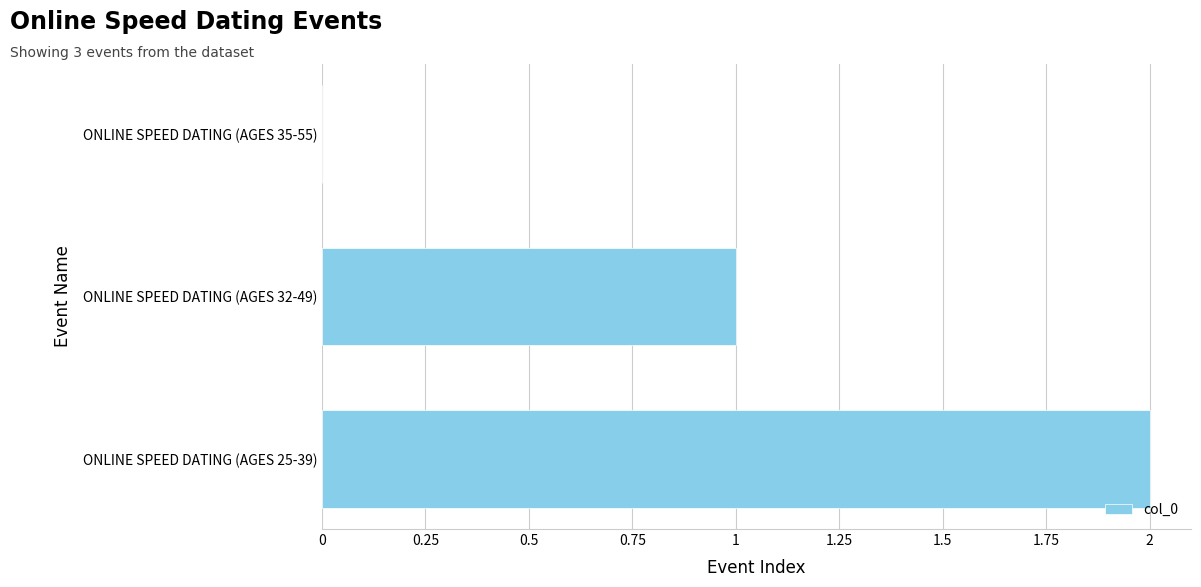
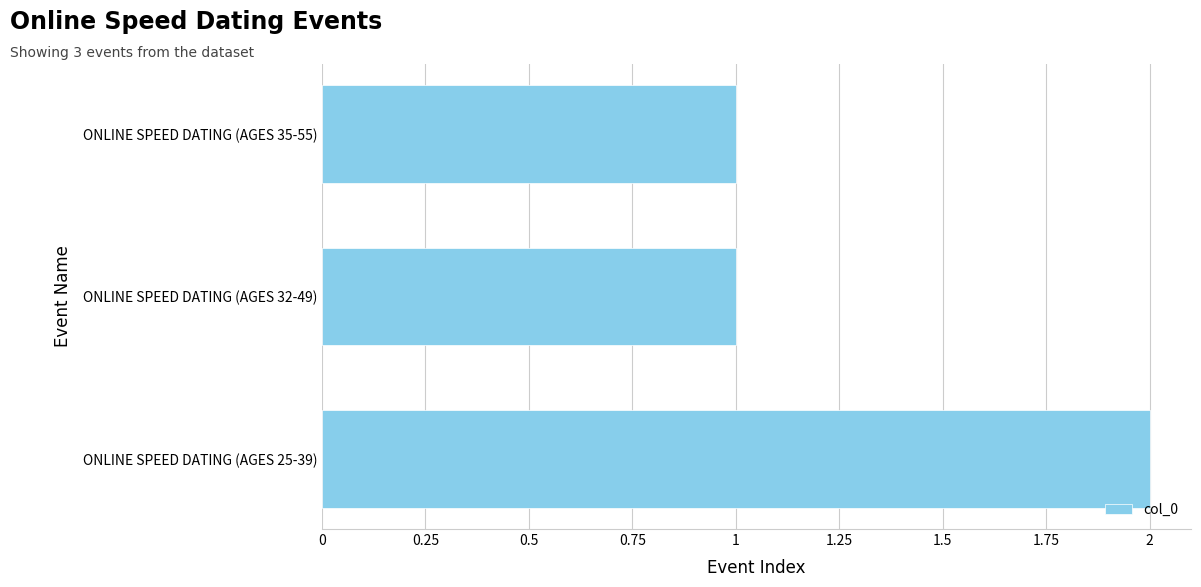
  {
-   "ONLINE SPEED DATING (AGES 35-55)": 0,
+   "ONLINE SPEED DATING (AGES 35-55)": 1,
    "ONLINE SPEED DATING (AGES 32-49)": 1,
    "ONLINE SPEED DATING (AGES 25-39)": 2
  }
